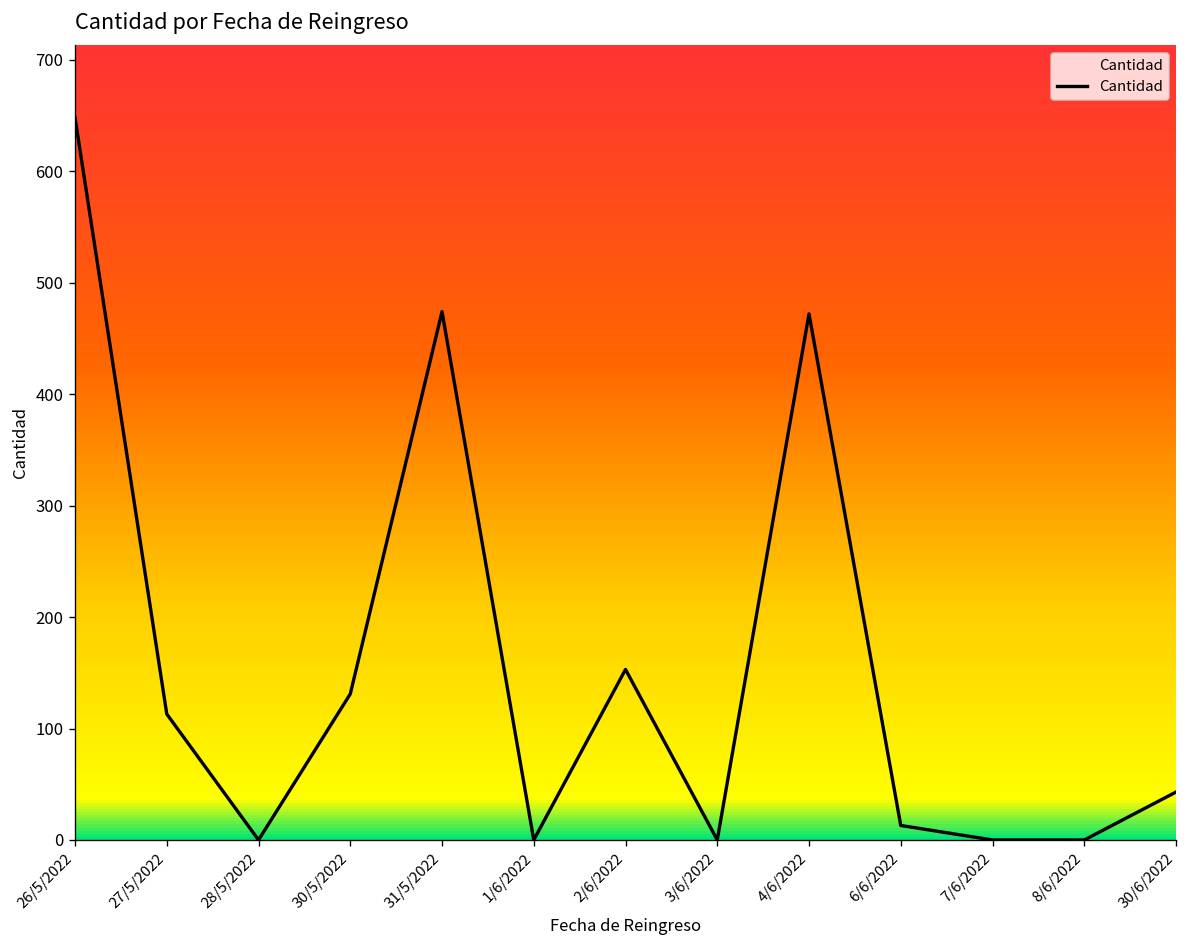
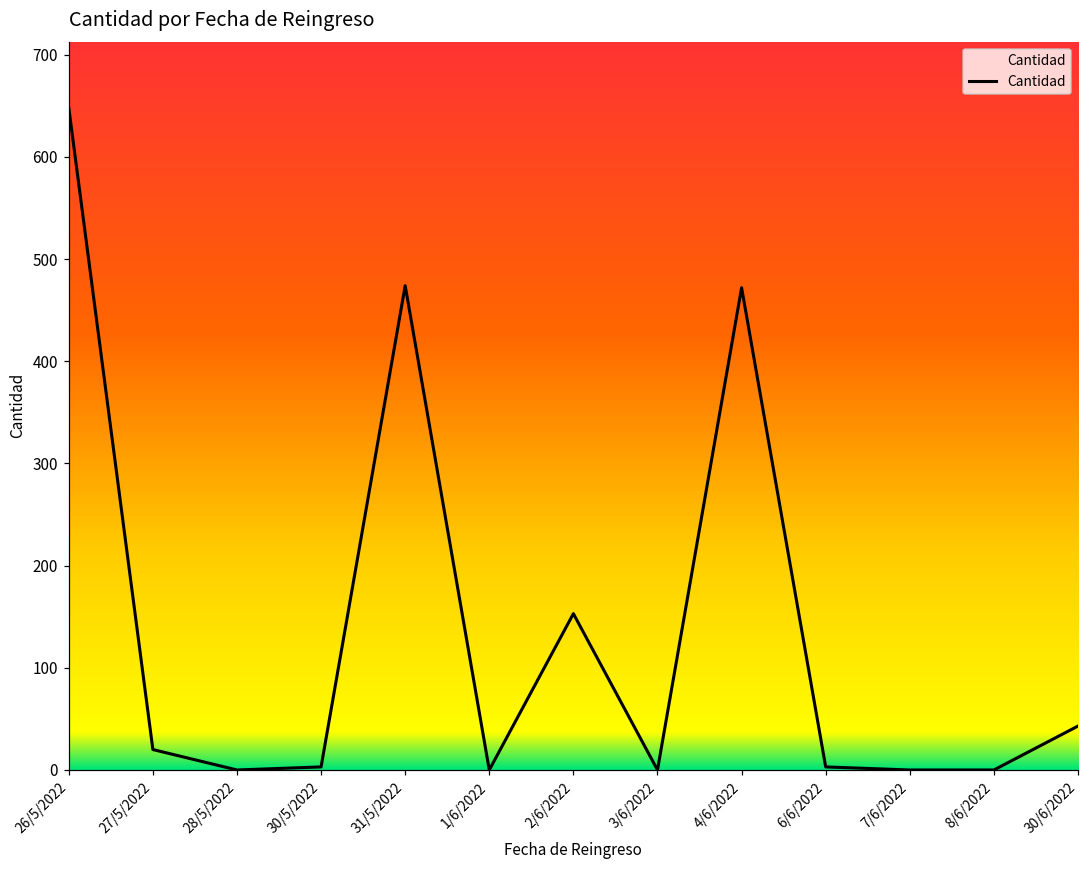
  {
    "26/5/2022": 650,
-   "27/5/2022": 110,
+   "27/5/2022": 20,
    "28/5/2022": 0,
-   "30/5/2022": 130,
+   "30/5/2022": 0,
    "31/5/2022": 470,
    "1/6/2022": 0,
    "2/6/2022": 150,
    "3/6/2022": 0,
    "4/6/2022": 470,
-   "6/6/2022": 10,
+   "6/6/2022": 0,
    "7/6/2022": 0,
    "8/6/2022": 0,
    "30/6/2022": 40
  }
